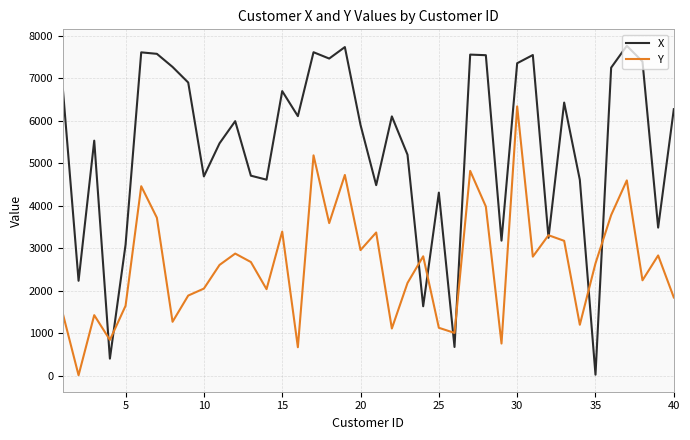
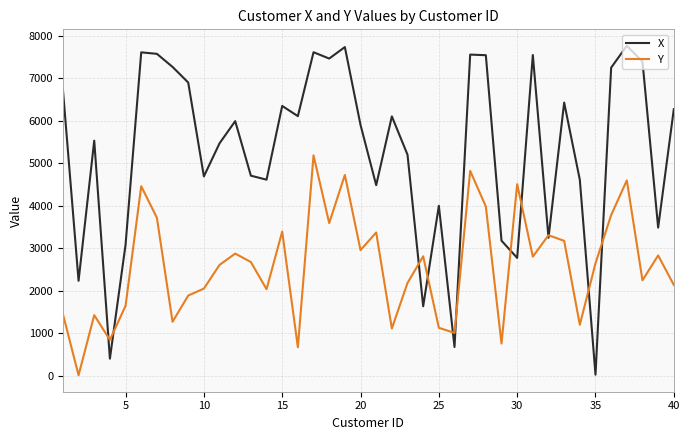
  {
    "X": {
      "5": 3100,
      "10": 4700,
-     "15": 6700,
+     "15": 6300,
      "20": 5900,
-     "25": 4300,
-     "30": 7400,
+     "25": 4000,
+     "30": 2800,
      "35": 0,
      "40": 6300
    },
    "Y": {
      "5": 1600,
      "10": 2000,
      "15": 3400,
      "20": 3000,
      "25": 1100,
-     "30": 6300,
+     "30": 4500,
      "35": 2600,
-     "40": 1800
+     "40": 2100
    }
  }
